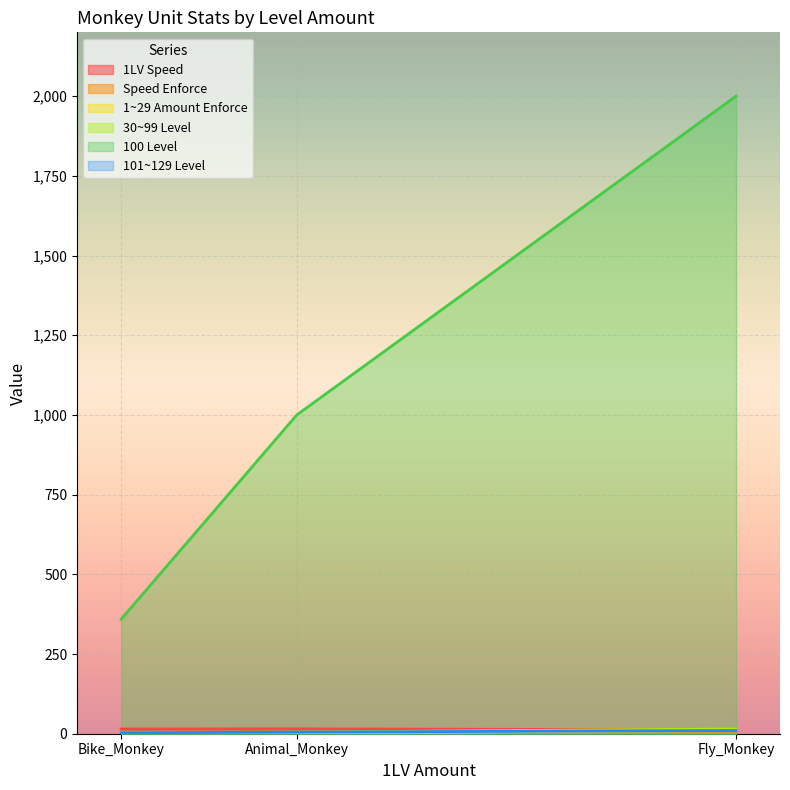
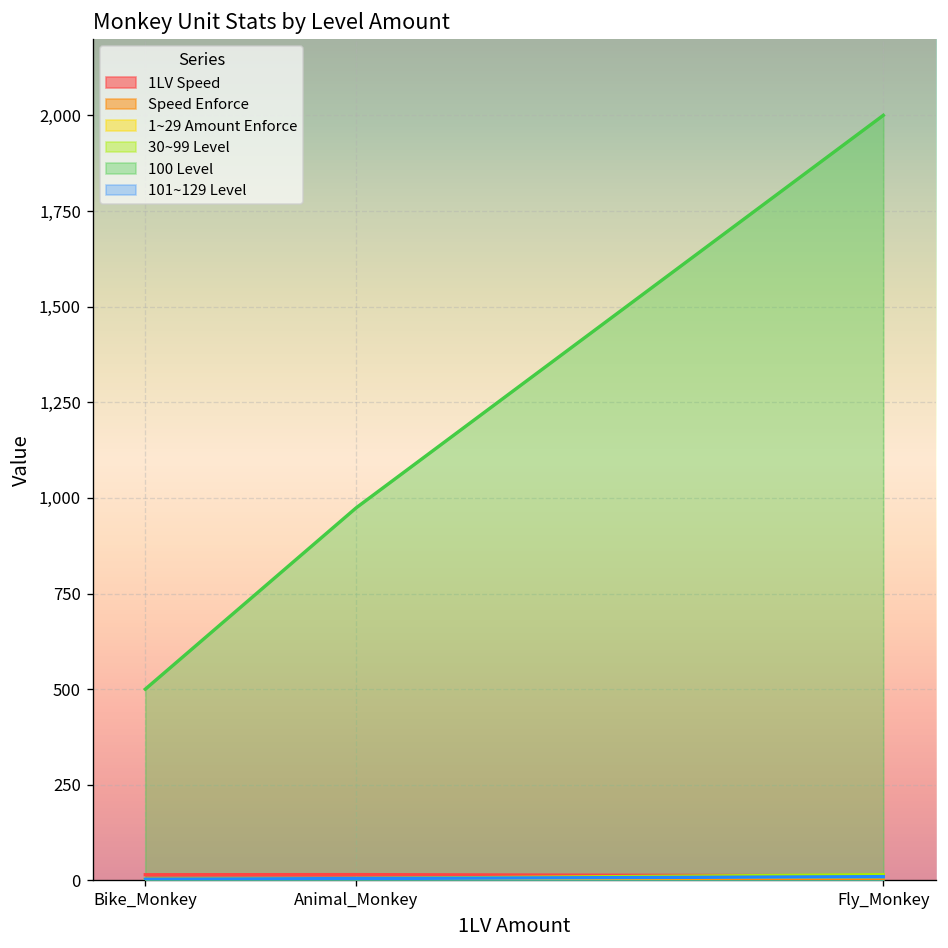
  {
    "1LV Speed": {
      "Bike_Monkey": "20",
      "Animal_Monkey": "20"
    },
    "Speed Enforce": {
      "Fly_Monkey": "0"
    },
    "100 Level": {
-     "Bike_Monkey": "360",
-     "Animal_Monkey": "1,000",
+     "Bike_Monkey": "500",
+     "Animal_Monkey": "970",
      "Fly_Monkey": "2,000"
    }
  }
